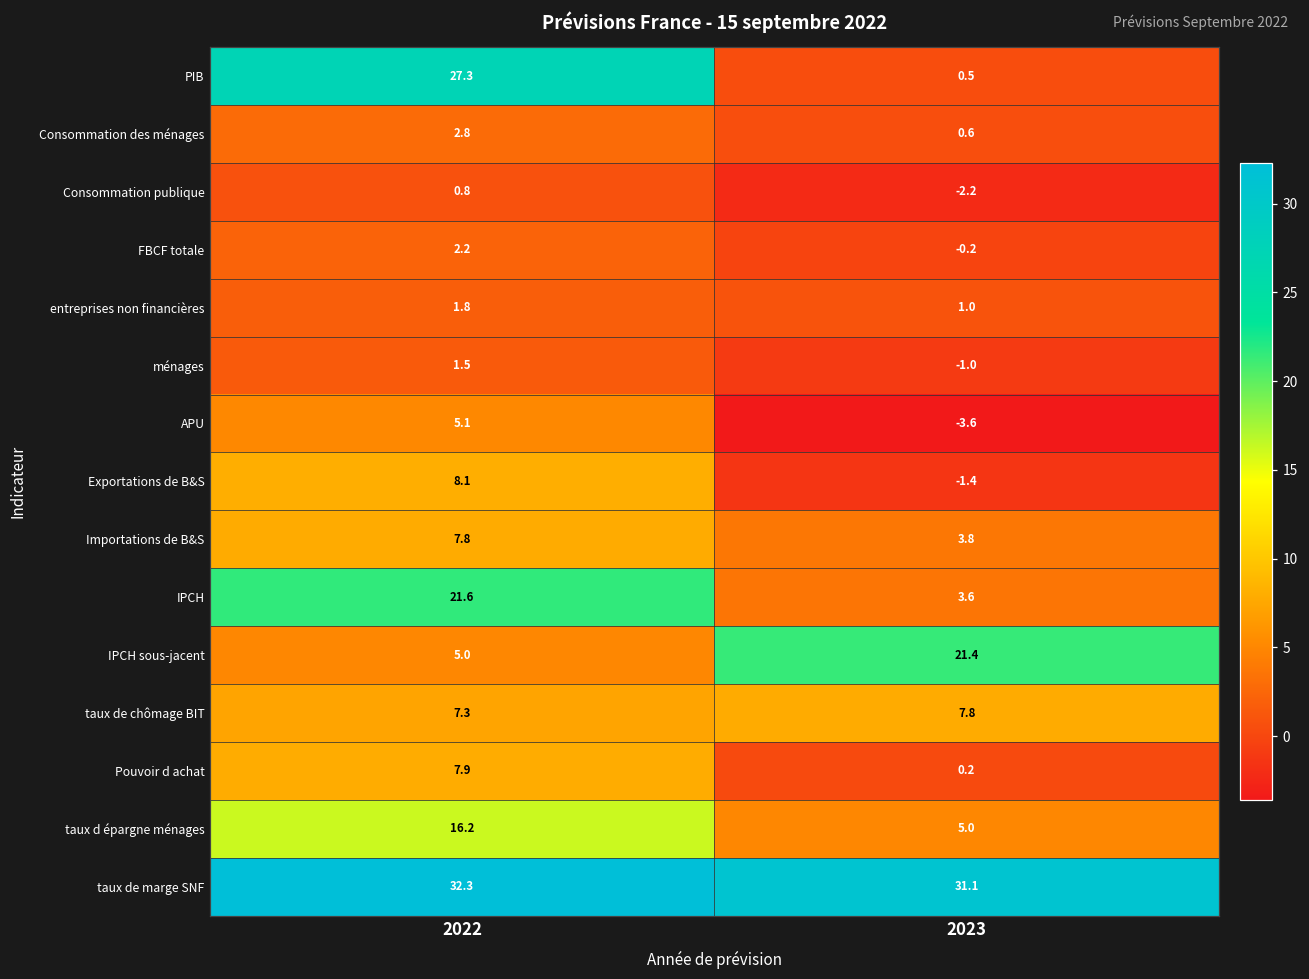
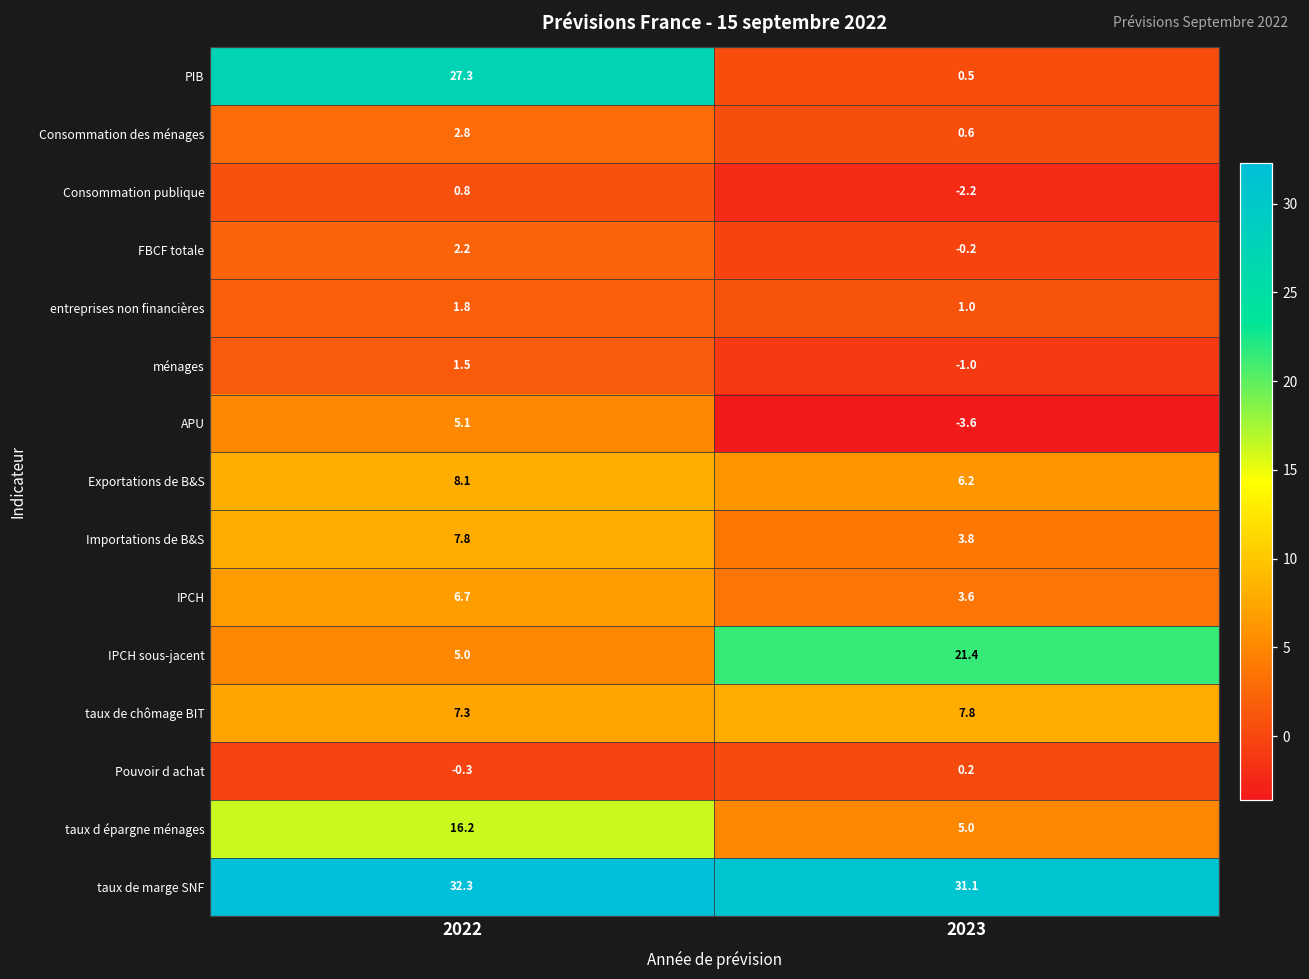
  {
    "PIB": {
      "2022": 27.3,
      "2023": 0.5
    },
    "Consommation des ménages": {
      "2022": 2.8,
      "2023": 0.6
    },
    "Consommation publique": {
      "2022": 0.8,
      "2023": -2.2
    },
    "FBCF totale": {
      "2022": 2.2,
      "2023": -0.2
    },
    "entreprises non financières": {
      "2022": 1.8,
      "2023": 1.0
    },
    "ménages": {
      "2022": 1.5,
      "2023": -1.0
    },
    "APU": {
      "2022": 5.1,
      "2023": -3.6
    },
    "Exportations de B&S": {
      "2022": 8.1,
-     "2023": -1.4
+     "2023": 6.2
    },
    "Importations de B&S": {
      "2022": 7.8,
      "2023": 3.8
    },
    "IPCH": {
-     "2022": 21.6,
+     "2022": 6.7,
      "2023": 3.6
    },
    "IPCH sous-jacent": {
      "2022": 5.0,
      "2023": 21.4
    },
    "taux de chômage BIT": {
      "2022": 7.3,
      "2023": 7.8
    },
    "Pouvoir d achat": {
-     "2022": 7.9,
+     "2022": -0.3,
      "2023": 0.2
    },
    "taux d épargne ménages": {
      "2022": 16.2,
      "2023": 5.0
    },
    "taux de marge SNF": {
      "2022": 32.3,
      "2023": 31.1
    }
  }
